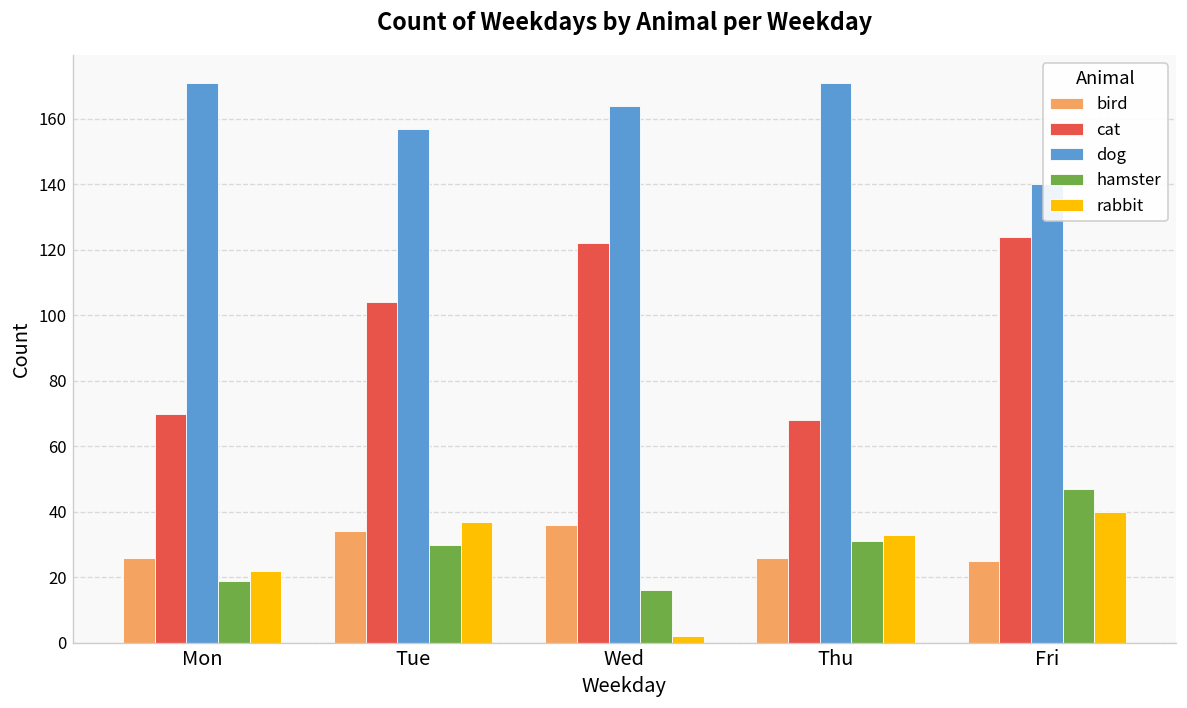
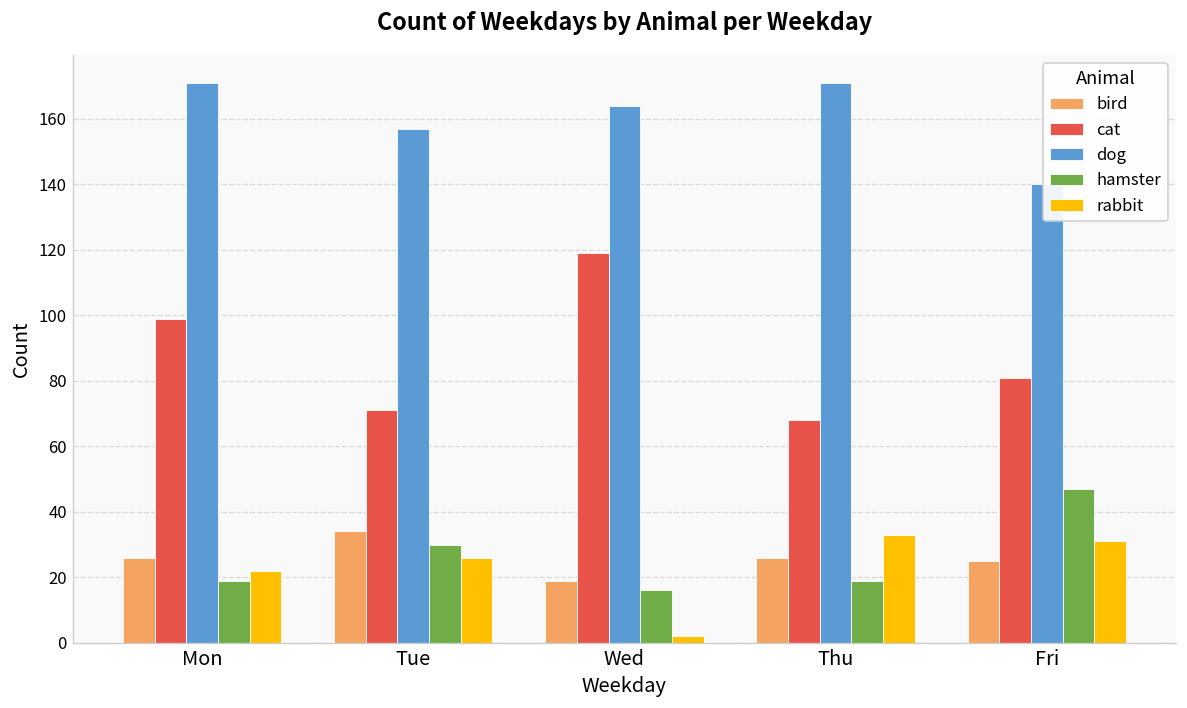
  {
    "bird": {
      "Mon": 26,
      "Tue": 34,
-     "Wed": 36,
+     "Wed": 19,
      "Thu": 26,
      "Fri": 25
    },
    "cat": {
-     "Mon": 70,
-     "Tue": 104,
-     "Wed": 122,
+     "Mon": 99,
+     "Tue": 71,
+     "Wed": 119,
      "Thu": 68,
-     "Fri": 124
+     "Fri": 81
    },
    "dog": {
      "Mon": 171,
      "Tue": 157,
      "Wed": 164,
      "Thu": 171
    },
    "hamster": {
      "Mon": 19,
      "Tue": 30,
      "Wed": 16,
-     "Thu": 31,
+     "Thu": 19,
      "Fri": 47
    },
    "rabbit": {
      "Mon": 22,
-     "Tue": 37,
+     "Tue": 26,
      "Wed": 2,
      "Thu": 33,
-     "Fri": 40
+     "Fri": 31
    }
  }
